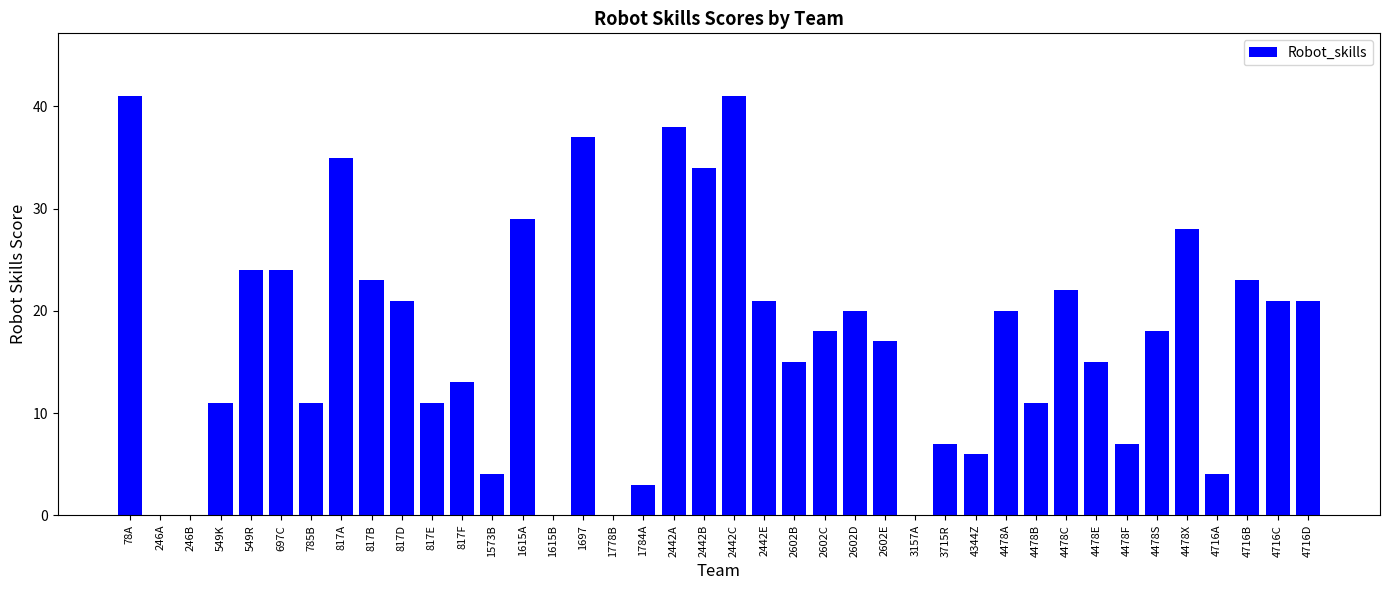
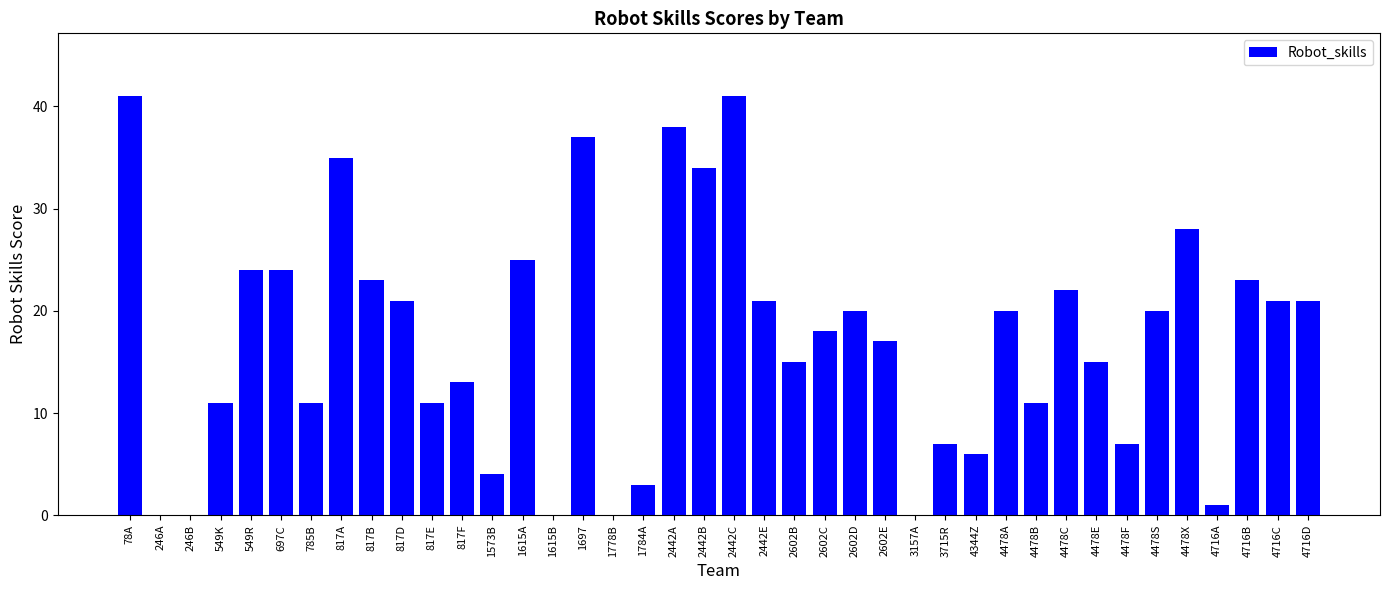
  {
    "78A": 41,
    "246A": 0,
    "246B": 0,
    "549K": 11,
    "549R": 24,
    "697C": 24,
    "785B": 11,
    "817A": 35,
    "817B": 23,
    "817D": 21,
    "817E": 11,
    "817F": 13,
    "1573B": 4,
-   "1615A": 29,
+   "1615A": 25,
    "1615B": 0,
    "1697": 37,
    "1778B": 0,
    "1784A": 3,
    "2442A": 38,
    "2442B": 34,
    "2442C": 41,
    "2442E": 21,
    "2602B": 15,
    "2602C": 18,
    "2602D": 20,
    "2602E": 17,
    "3157A": 0,
    "3715R": 7,
    "4344Z": 6,
    "4478A": 20,
    "4478B": 11,
    "4478C": 22,
    "4478E": 15,
    "4478F": 7,
-   "4478S": 18,
+   "4478S": 20,
    "4478X": 28,
-   "4716A": 4,
+   "4716A": 1,
    "4716B": 23,
    "4716C": 21,
    "4716D": 21
  }
